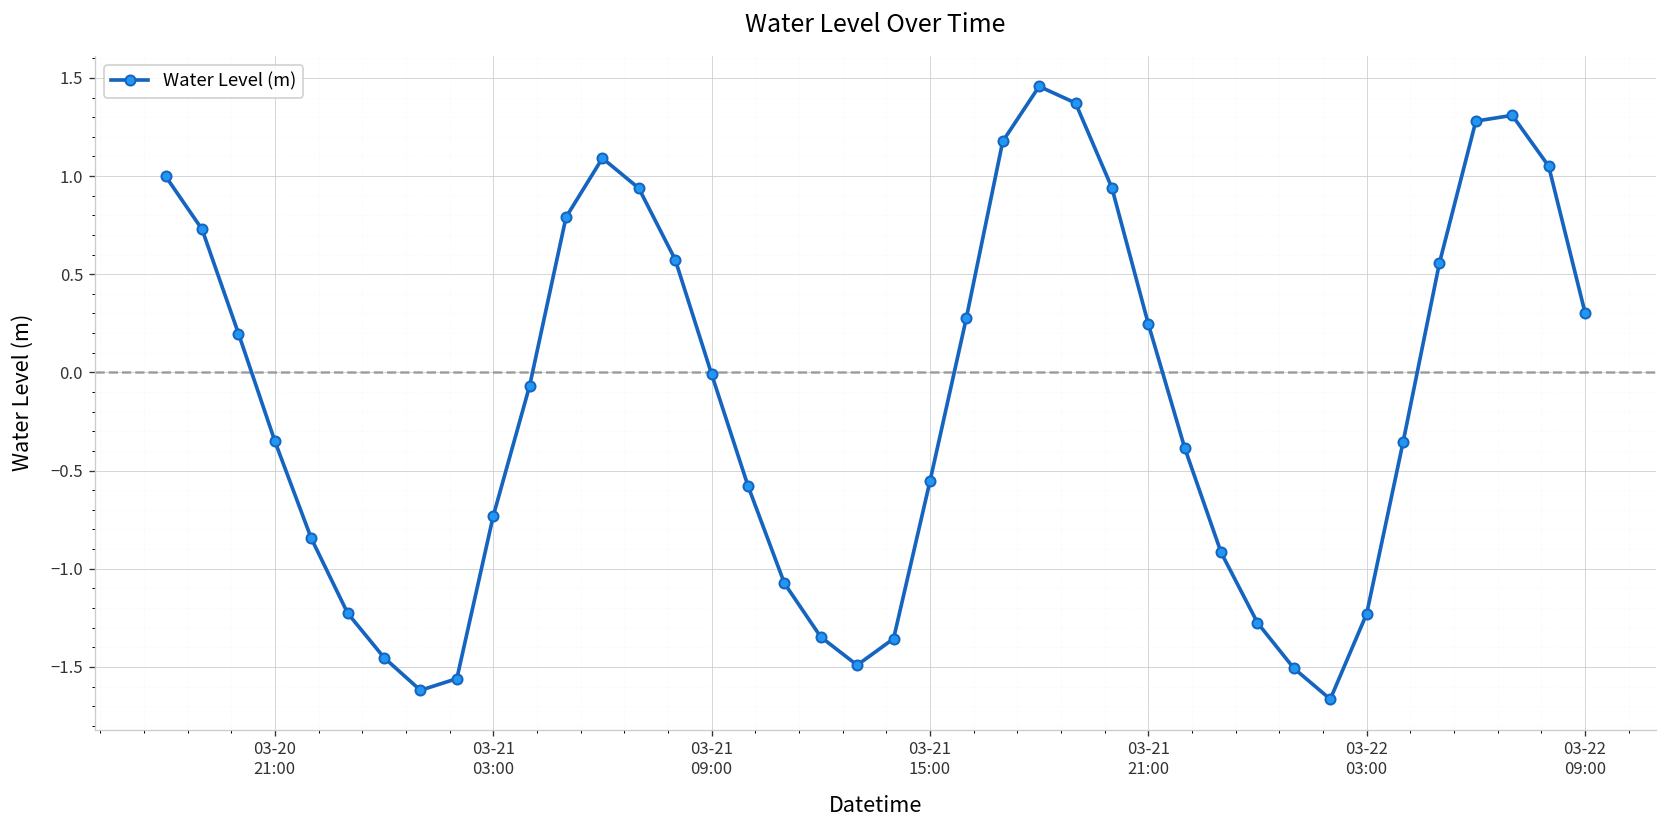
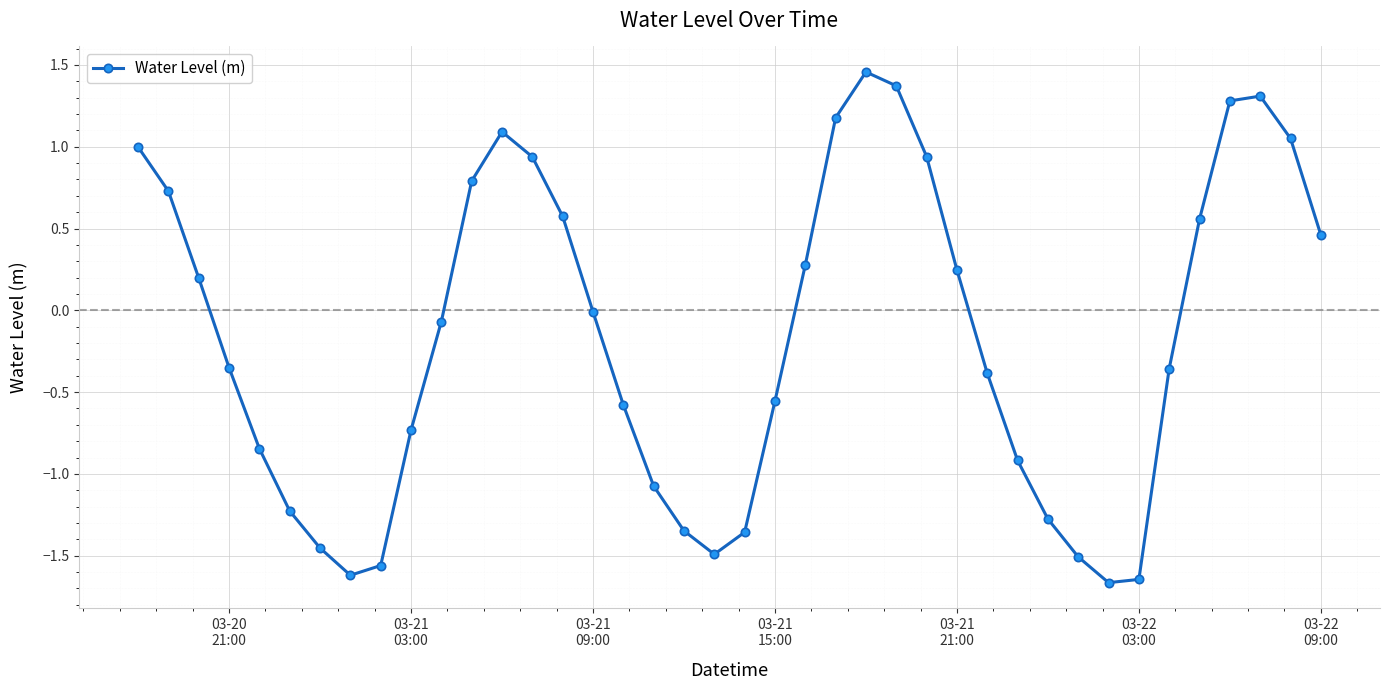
  {
    "03-20 21:00": -0.35,
    "03-21 03:00": -0.73,
    "03-21 09:00": -0.01,
    "03-21 15:00": -0.55,
    "03-21 21:00": 0.25,
-   "03-22 03:00": -1.23,
-   "03-22 09:00": 0.30
+   "03-22 03:00": -1.64,
+   "03-22 09:00": 0.46
  }
